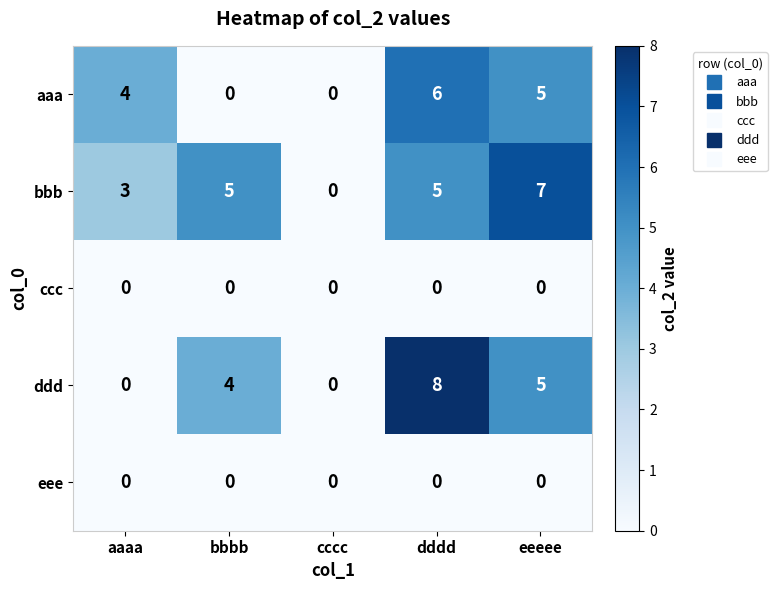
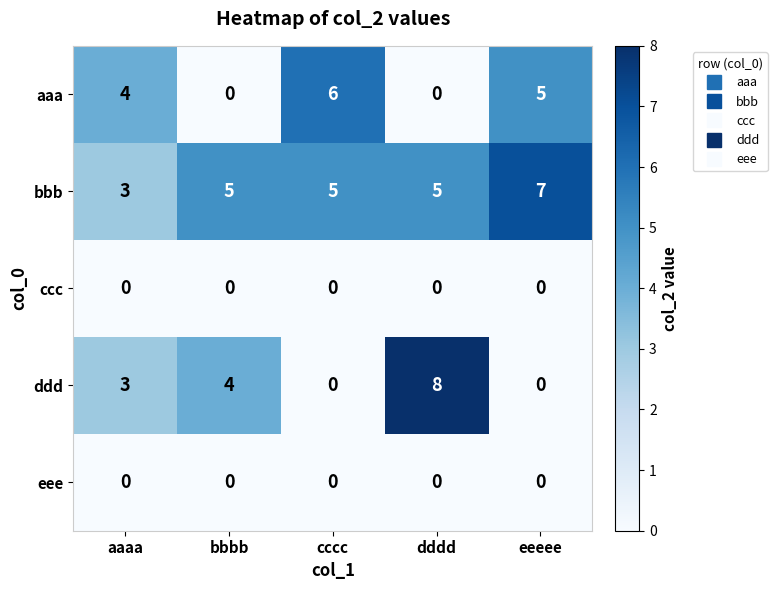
  {
    "aaa": {
      "aaaa": 4,
      "bbbb": 0,
-     "cccc": 0,
-     "dddd": 6,
+     "cccc": 6,
+     "dddd": 0,
      "eeeee": 5
    },
    "bbb": {
      "aaaa": 3,
      "bbbb": 5,
-     "cccc": 0,
+     "cccc": 5,
      "dddd": 5,
      "eeeee": 7
    },
    "ccc": {
      "aaaa": 0,
      "bbbb": 0,
      "cccc": 0,
      "dddd": 0,
      "eeeee": 0
    },
    "ddd": {
-     "aaaa": 0,
+     "aaaa": 3,
      "bbbb": 4,
      "cccc": 0,
      "dddd": 8,
-     "eeeee": 5
+     "eeeee": 0
    },
    "eee": {
      "aaaa": 0,
      "bbbb": 0,
      "cccc": 0,
      "dddd": 0,
      "eeeee": 0
    }
  }
